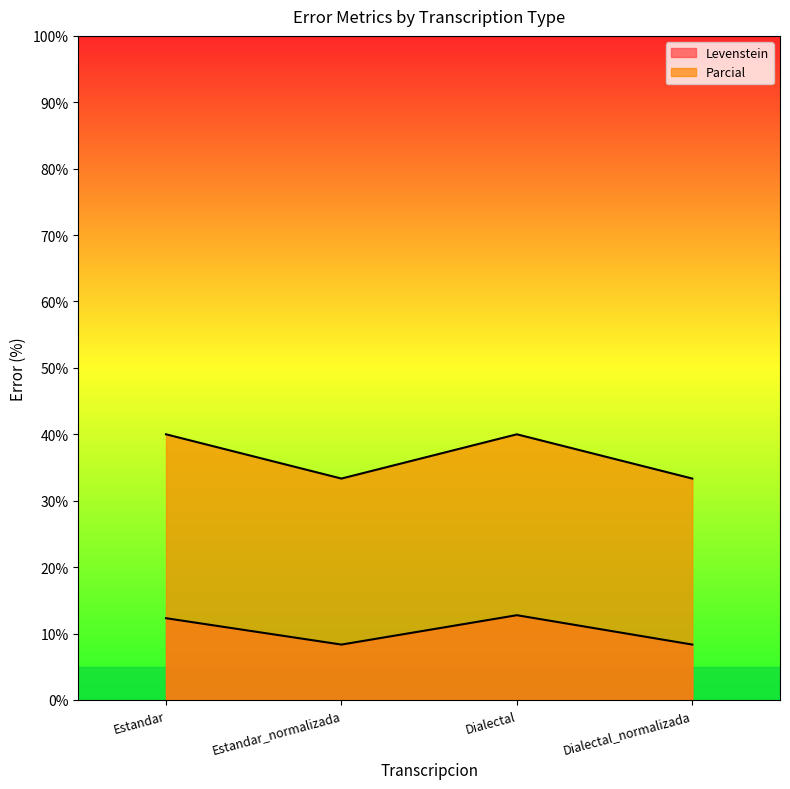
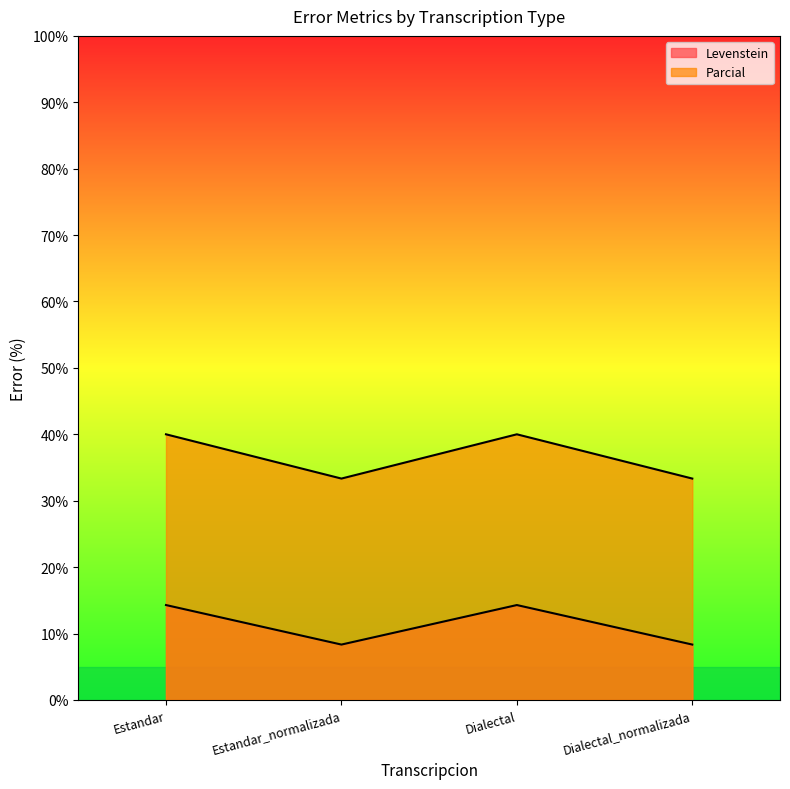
  {
    "Levenstein": {
-     "Estandar": "12%",
+     "Estandar": "14%",
      "Estandar_normalizada": "8%",
-     "Dialectal": "13%",
+     "Dialectal": "14%",
      "Dialectal_normalizada": "8%"
    },
    "Parcial": {
      "Estandar": "40%",
      "Estandar_normalizada": "33%",
      "Dialectal": "40%",
      "Dialectal_normalizada": "33%"
    }
  }
